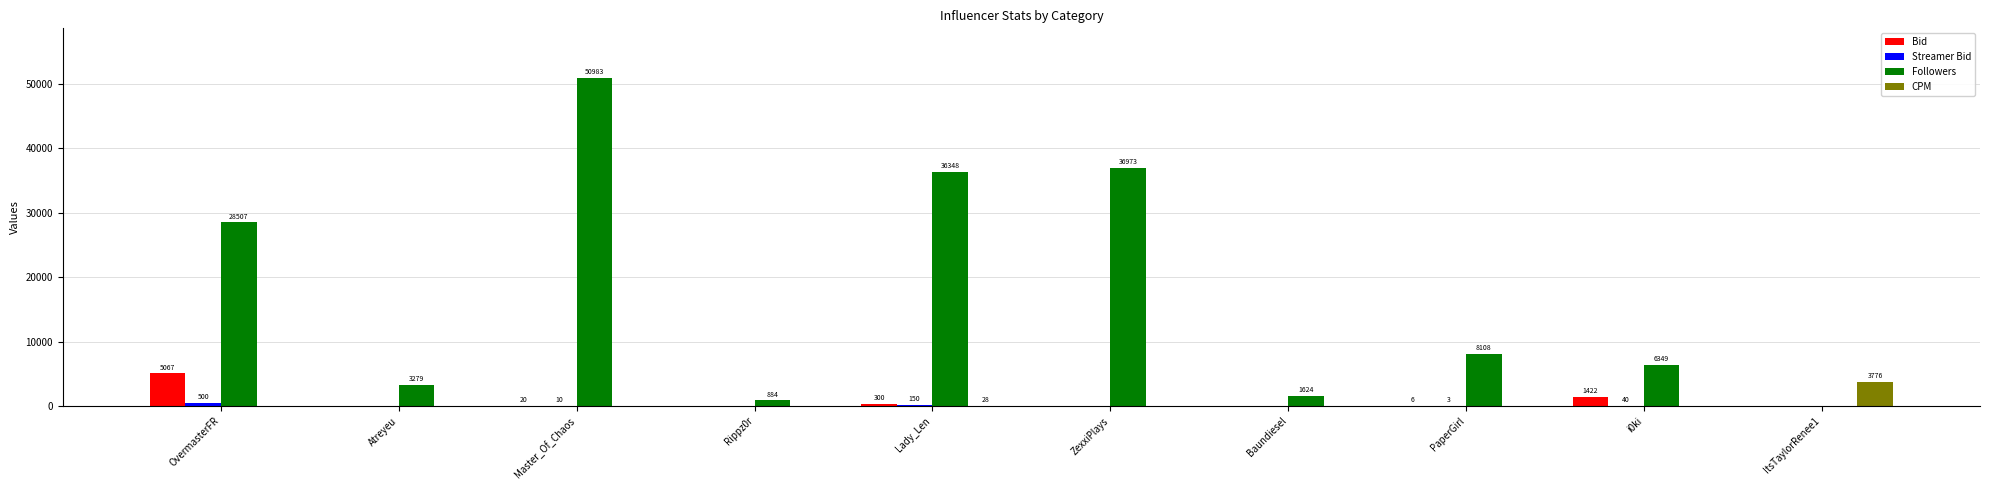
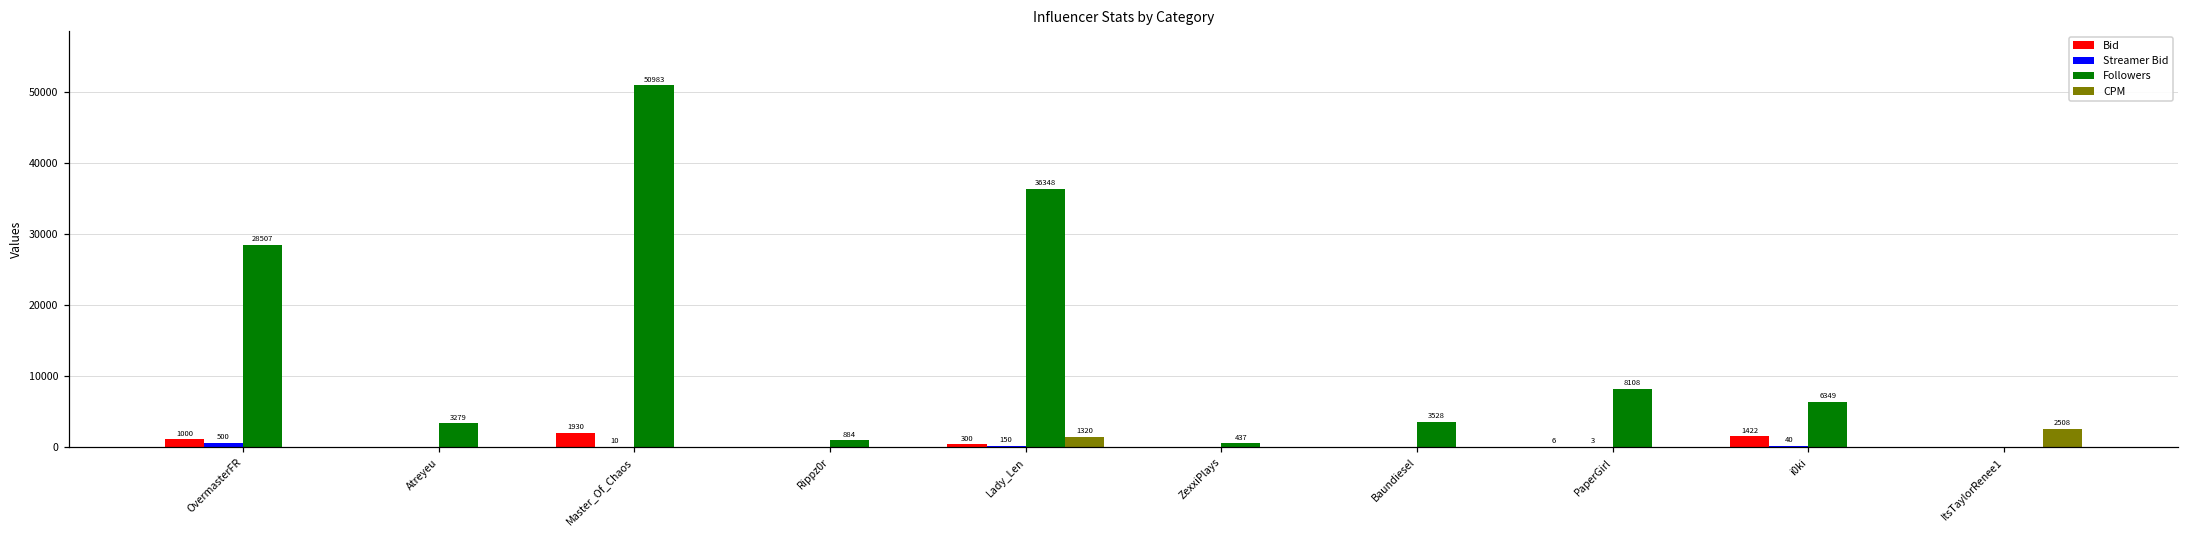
  {
    "Bid": {
-     "OvermasterFR": 5067,
-     "Master_Of_Chaos": 20,
+     "OvermasterFR": 1000,
+     "Master_Of_Chaos": 1930,
      "Lady_Len": 300,
      "PaperGirl": 6,
      "i0ki": 1422
    },
    "Streamer Bid": {
      "OvermasterFR": 500,
      "Master_Of_Chaos": 10,
      "Lady_Len": 150,
      "PaperGirl": 3,
      "i0ki": 40
    },
    "Followers": {
      "OvermasterFR": 28507,
      "Atreyeu": 3279,
      "Master_Of_Chaos": 50983,
      "Rippz0r": 884,
      "Lady_Len": 36348,
-     "ZexxiPlays": 36973,
-     "Baundiesel": 1624,
+     "ZexxiPlays": 437,
+     "Baundiesel": 3528,
      "PaperGirl": 8108,
      "i0ki": 6349
    },
    "CPM": {
-     "Lady_Len": 28,
-     "ItsTaylorRenee1": 3776
+     "Lady_Len": 1320,
+     "ItsTaylorRenee1": 2508
    }
  }
